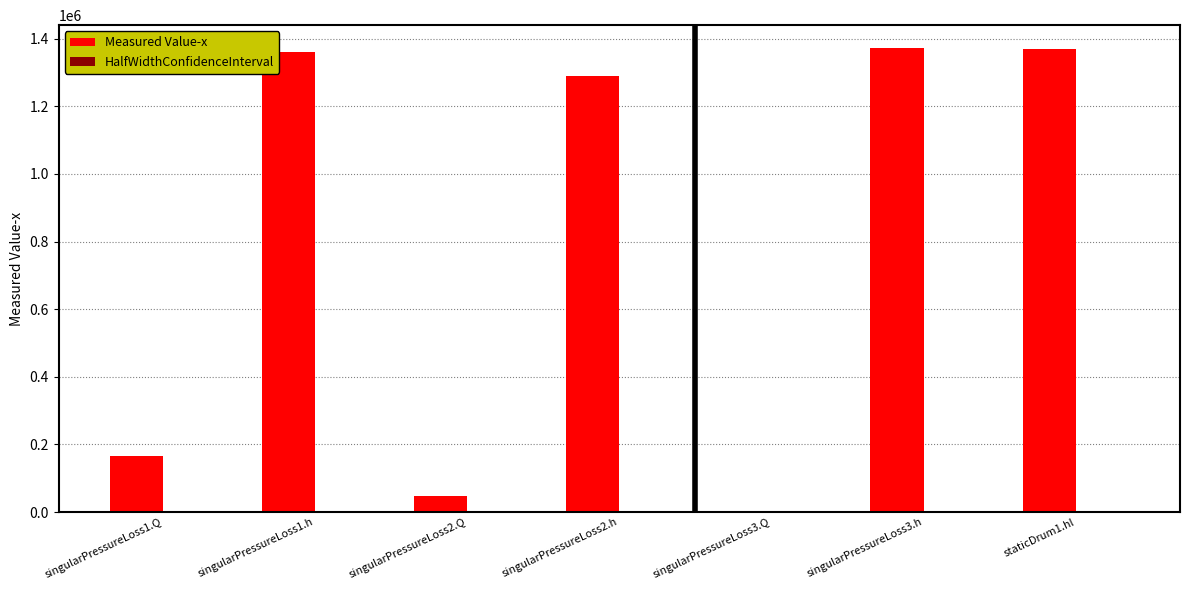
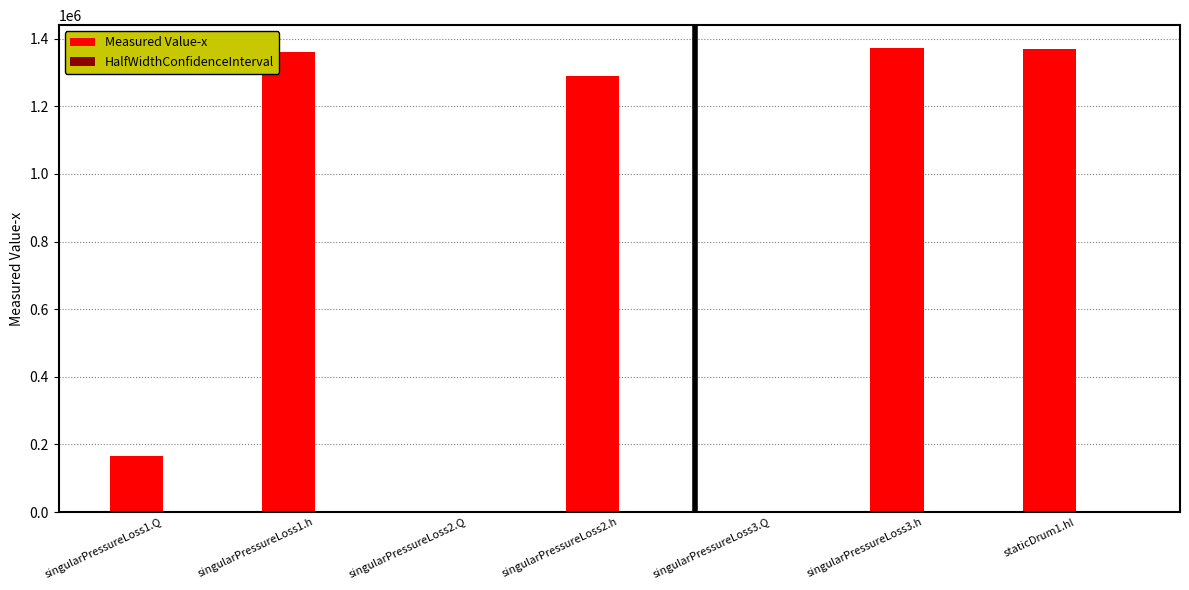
  {
    "Measured Value-x": {
      "singularPressureLoss1.Q": 170000,
      "singularPressureLoss1.h": 1360000,
-     "singularPressureLoss2.Q": 50000,
+     "singularPressureLoss2.Q": 0,
      "singularPressureLoss2.h": 1290000,
      "singularPressureLoss3.h": 1370000,
      "staticDrum1.hl": 1370000
    }
  }
